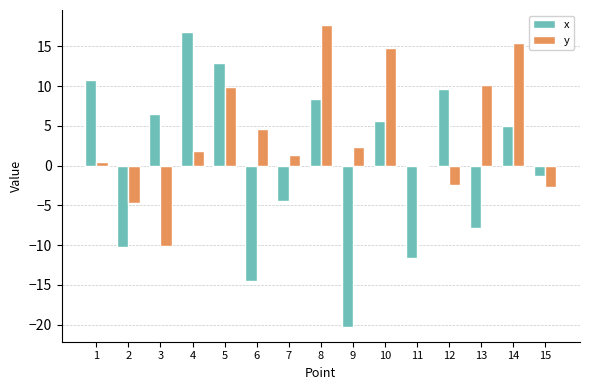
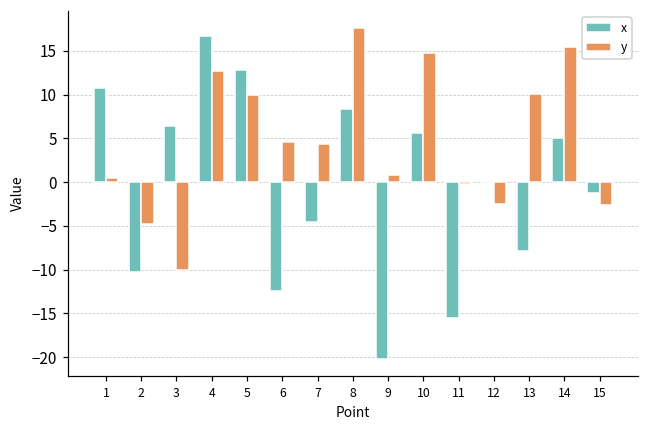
  {
    "x": {
      "1": 11,
      "2": -10,
      "3": 6,
      "4": 17,
      "5": 13,
-     "6": -14,
+     "6": -12,
      "7": -5,
      "8": 8,
      "9": -20,
      "10": 6,
-     "11": -12,
-     "12": 10,
+     "11": -16,
+     "12": 0,
      "13": -8,
      "14": 5,
      "15": -1
    },
    "y": {
      "1": 1,
      "2": -5,
      "3": -10,
-     "4": 2,
+     "4": 13,
      "5": 10,
      "6": 5,
-     "7": 1,
+     "7": 4,
      "8": 18,
-     "9": 2,
+     "9": 1,
      "10": 15,
      "12": -2,
      "13": 10,
      "14": 15,
      "15": -3
    }
  }
